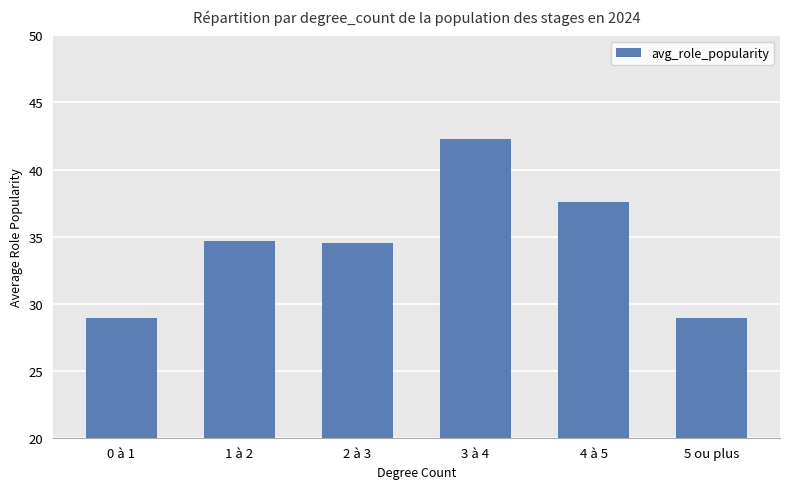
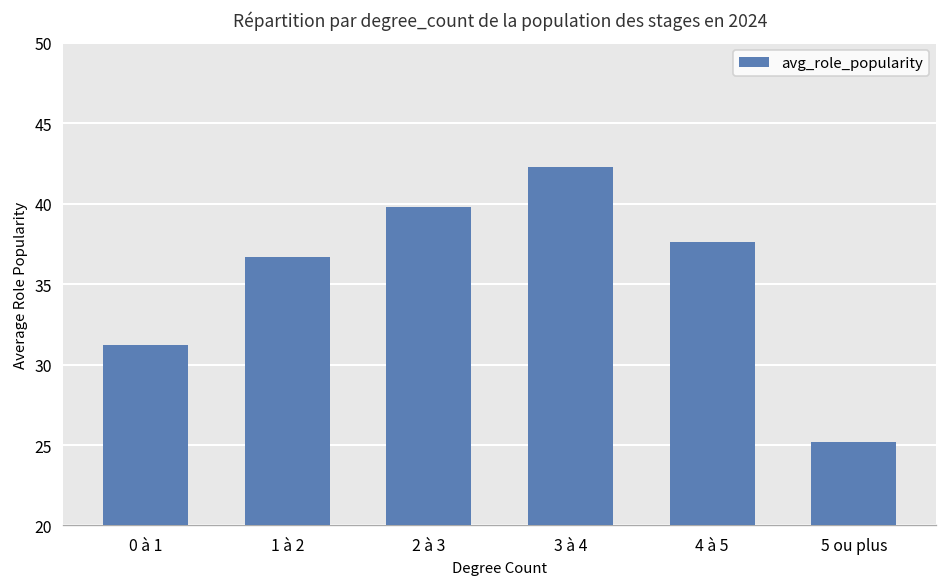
  {
-   "0 à 1": 28.9,
-   "1 à 2": 34.7,
-   "2 à 3": 34.5,
+   "0 à 1": 31.2,
+   "1 à 2": 36.7,
+   "2 à 3": 39.8,
    "3 à 4": 42.3,
    "4 à 5": 37.6,
-   "5 ou plus": 28.9
+   "5 ou plus": 25.2
  }
